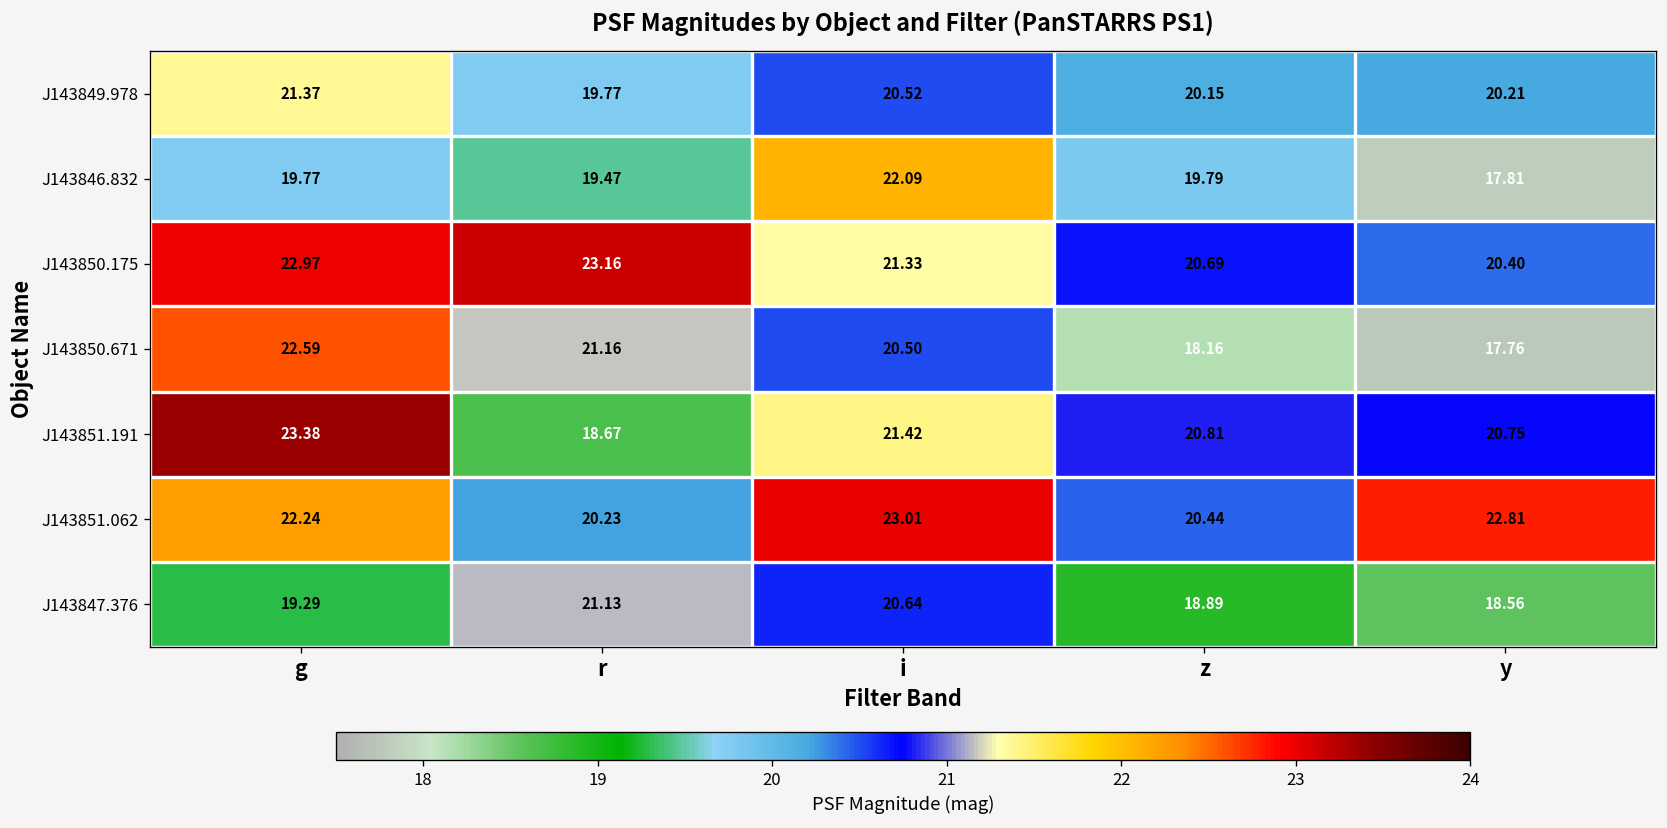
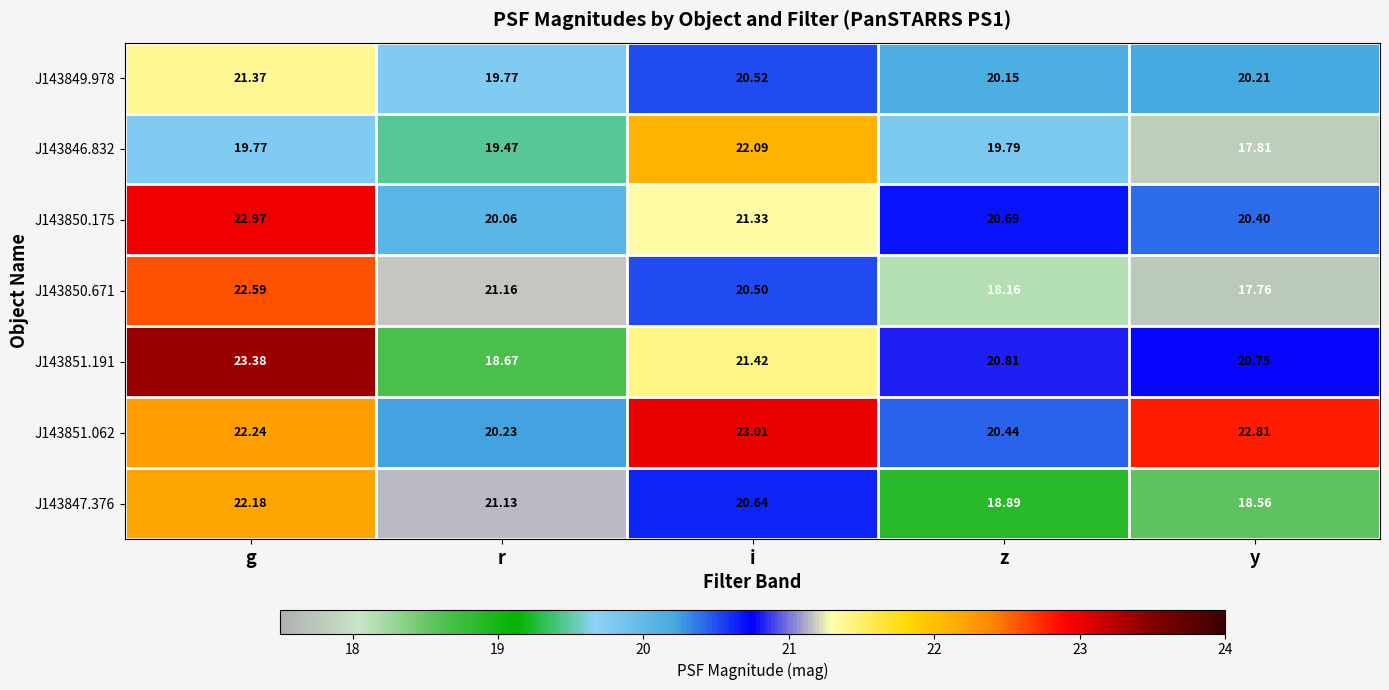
  {
    "J143849.978": {
      "g": 21.37,
      "r": 19.77,
      "i": 20.52,
      "z": 20.15,
      "y": 20.21
    },
    "J143846.832": {
      "g": 19.77,
      "r": 19.47,
      "i": 22.09,
      "z": 19.79,
      "y": 17.81
    },
    "J143850.175": {
      "g": 22.97,
-     "r": 23.16,
+     "r": 20.06,
      "i": 21.33,
      "z": 20.69,
      "y": 20.40
    },
    "J143850.671": {
      "g": 22.59,
      "r": 21.16,
      "i": 20.50,
      "z": 18.16,
      "y": 17.76
    },
    "J143851.191": {
      "g": 23.38,
      "r": 18.67,
      "i": 21.42,
      "z": 20.81,
      "y": 20.75
    },
    "J143851.062": {
      "g": 22.24,
      "r": 20.23,
      "i": 23.01,
      "z": 20.44,
      "y": 22.81
    },
    "J143847.376": {
-     "g": 19.29,
+     "g": 22.18,
      "r": 21.13,
      "i": 20.64,
      "z": 18.89,
      "y": 18.56
    }
  }
